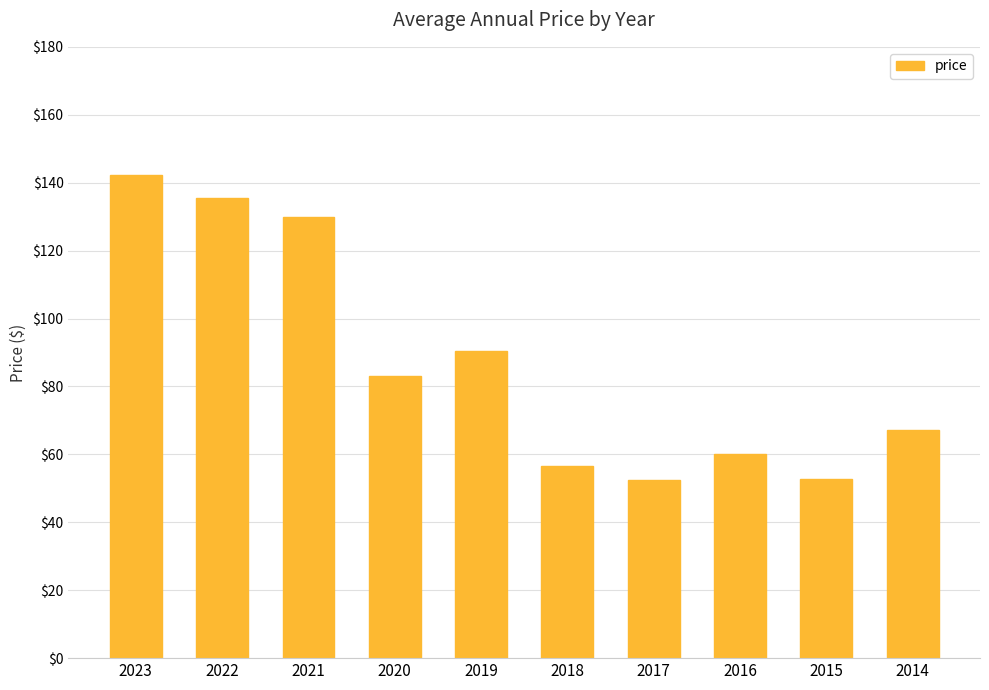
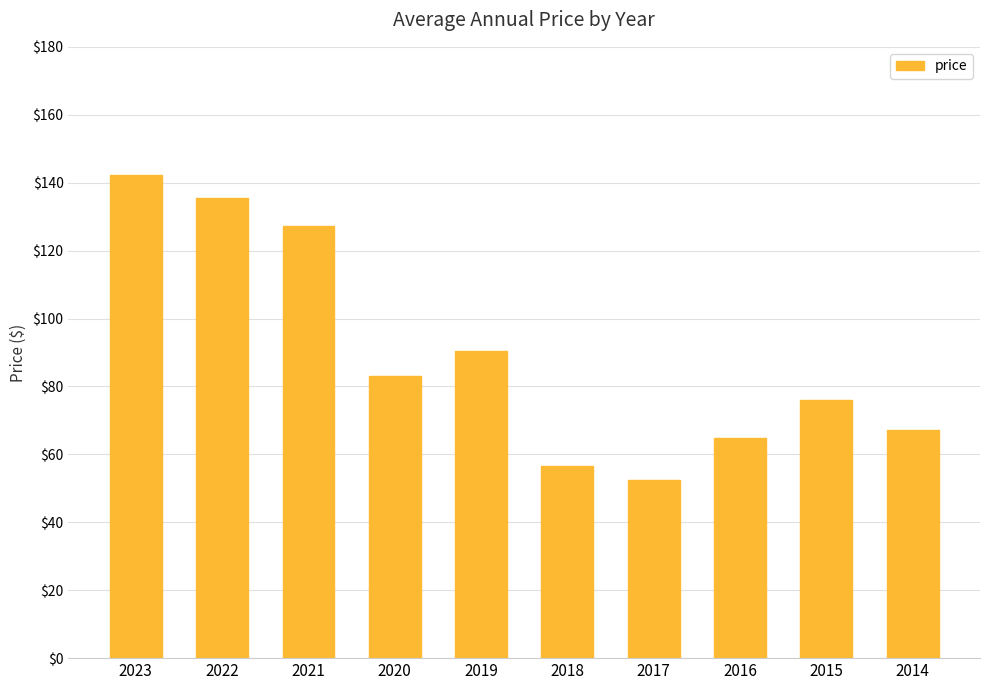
  {
    "2023": "$142",
    "2022": "$135",
-   "2021": "$130",
+   "2021": "$127",
    "2020": "$83",
    "2019": "$90",
    "2018": "$57",
    "2017": "$53",
-   "2016": "$60",
-   "2015": "$53",
+   "2016": "$65",
+   "2015": "$76",
    "2014": "$67"
  }
